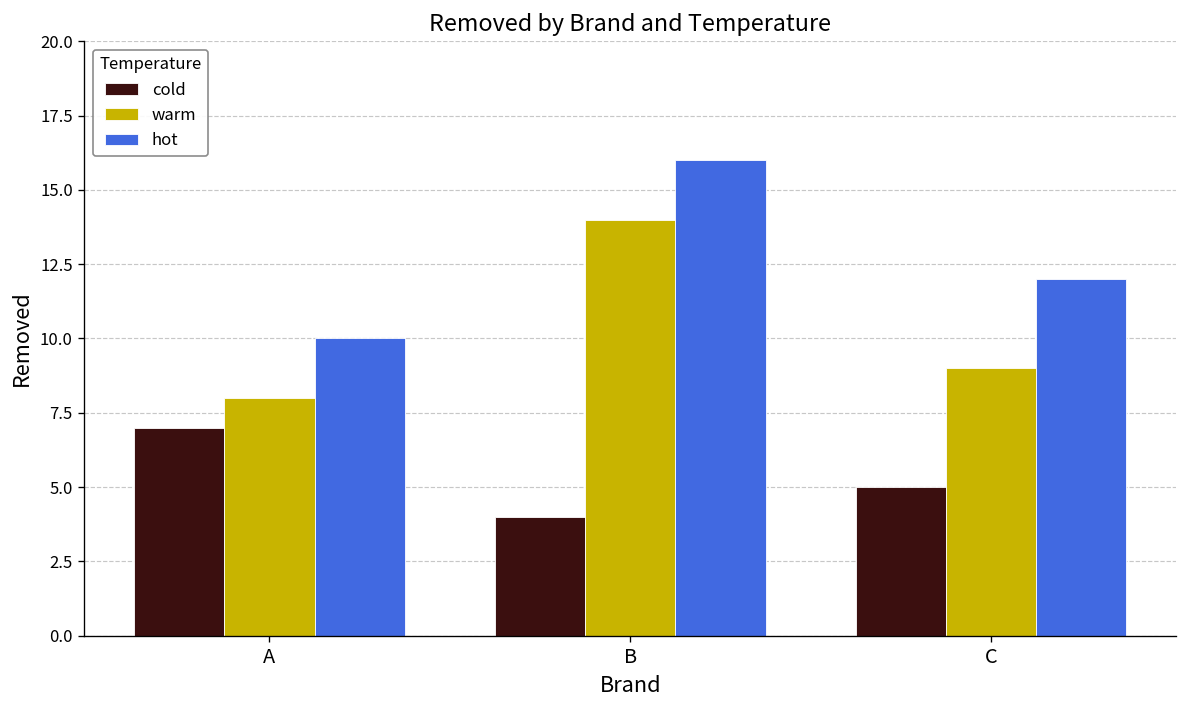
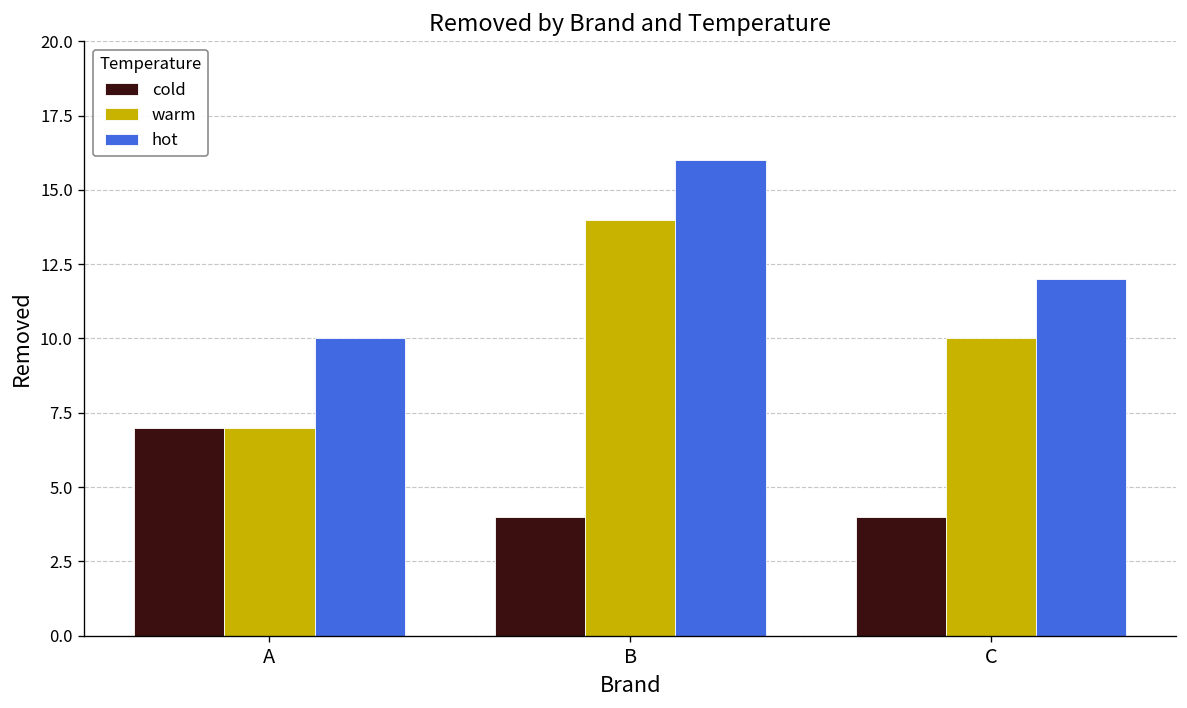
  {
    "cold": {
      "A": 7,
      "B": 4,
-     "C": 5
+     "C": 4
    },
    "warm": {
-     "A": 8,
+     "A": 7,
      "B": 14,
-     "C": 9
+     "C": 10
    },
    "hot": {
      "A": 10,
      "B": 16,
      "C": 12
    }
  }
